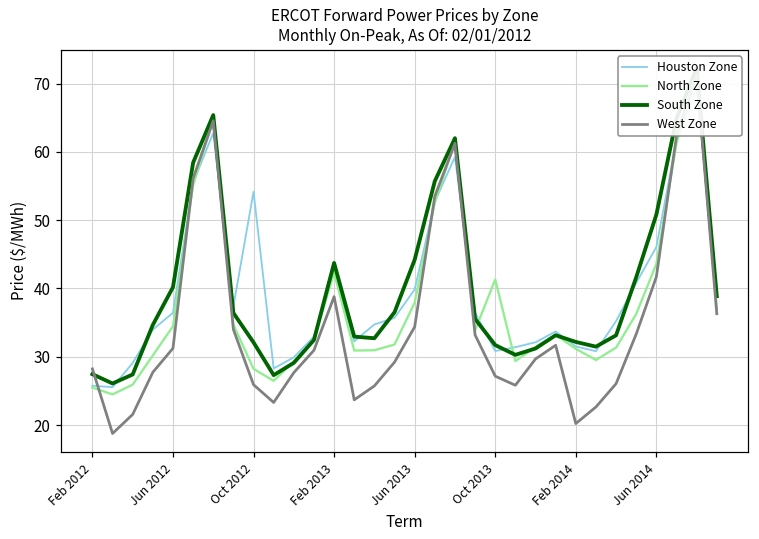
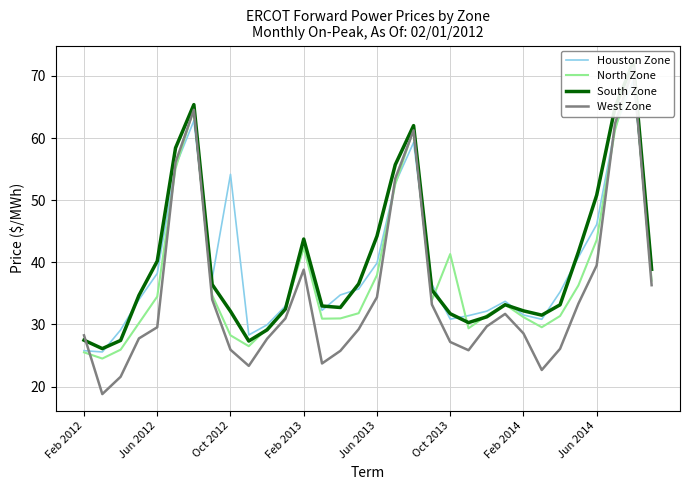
  {
    "Houston Zone": {
-     "Jun 2012": 36,
+     "Jun 2012": 38,
      "Oct 2012": 54,
      "Jun 2013": 40,
      "Oct 2013": 31,
      "Jun 2014": 46
    },
    "North Zone": {
      "Jun 2012": 34,
      "Oct 2012": 28,
      "Jun 2013": 38,
      "Oct 2013": 41,
      "Jun 2014": 44
    },
    "South Zone": {
      "Feb 2012": 27,
      "Jun 2012": 40,
      "Oct 2012": 32,
      "Feb 2013": 44,
      "Jun 2013": 44,
      "Oct 2013": 32,
      "Feb 2014": 32,
      "Jun 2014": 51
    },
    "West Zone": {
      "Feb 2012": 28,
-     "Jun 2012": 31,
+     "Jun 2012": 30,
      "Oct 2012": 26,
      "Feb 2013": 39,
      "Jun 2013": 34,
      "Oct 2013": 27,
-     "Feb 2014": 20,
-     "Jun 2014": 42
+     "Feb 2014": 29,
+     "Jun 2014": 40
    }
  }
